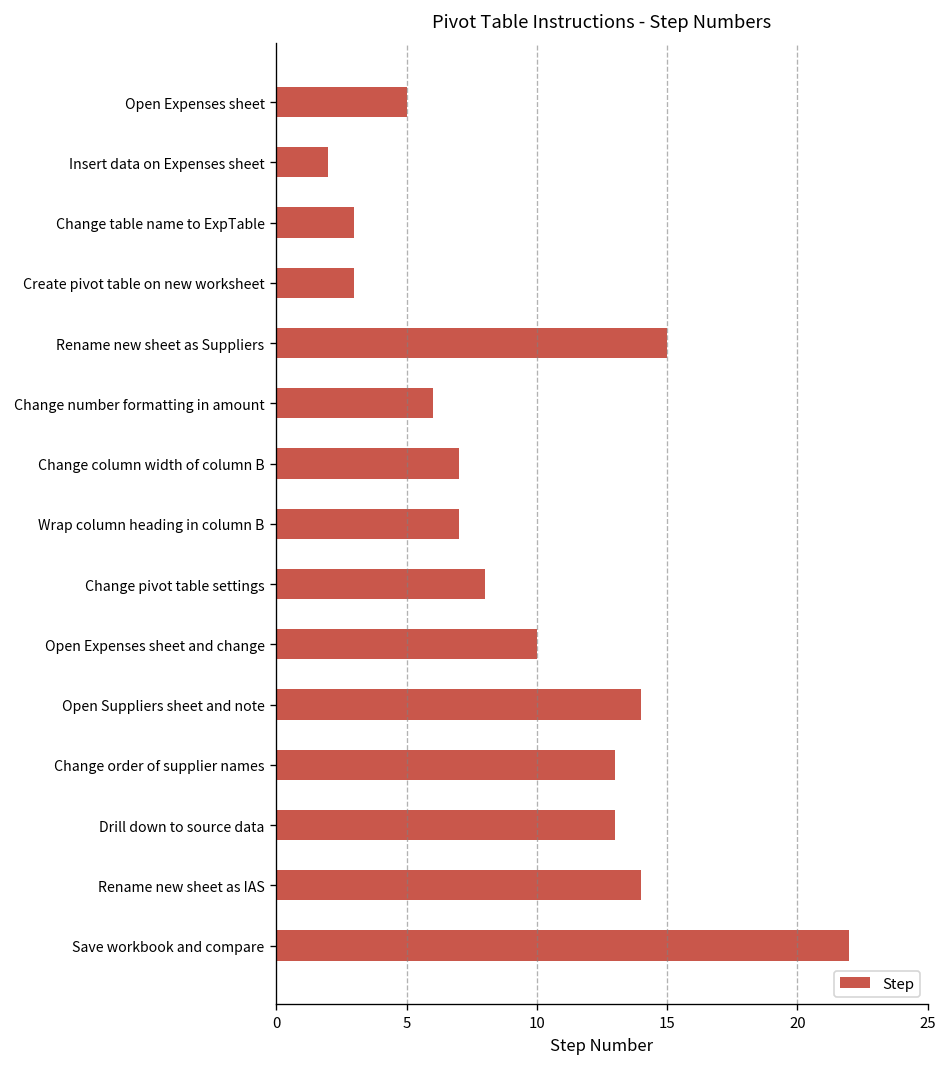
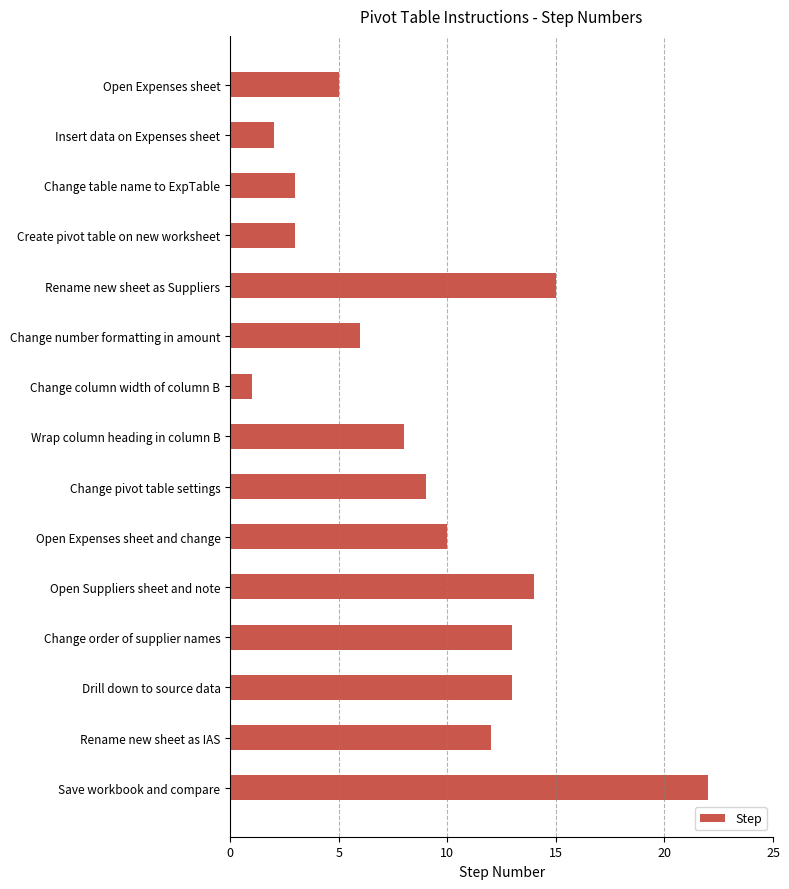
  {
    "Open Expenses sheet": 5,
    "Insert data on Expenses sheet": 2,
    "Change table name to ExpTable": 3,
    "Create pivot table on new worksheet": 3,
    "Rename new sheet as Suppliers": 15,
    "Change number formatting in amount": 6,
-   "Change column width of column B": 7,
-   "Wrap column heading in column B": 7,
-   "Change pivot table settings": 8,
+   "Change column width of column B": 1,
+   "Wrap column heading in column B": 8,
+   "Change pivot table settings": 9,
    "Open Expenses sheet and change": 10,
    "Open Suppliers sheet and note": 14,
    "Change order of supplier names": 13,
    "Drill down to source data": 13,
-   "Rename new sheet as IAS": 14,
+   "Rename new sheet as IAS": 12,
    "Save workbook and compare": 22
  }
